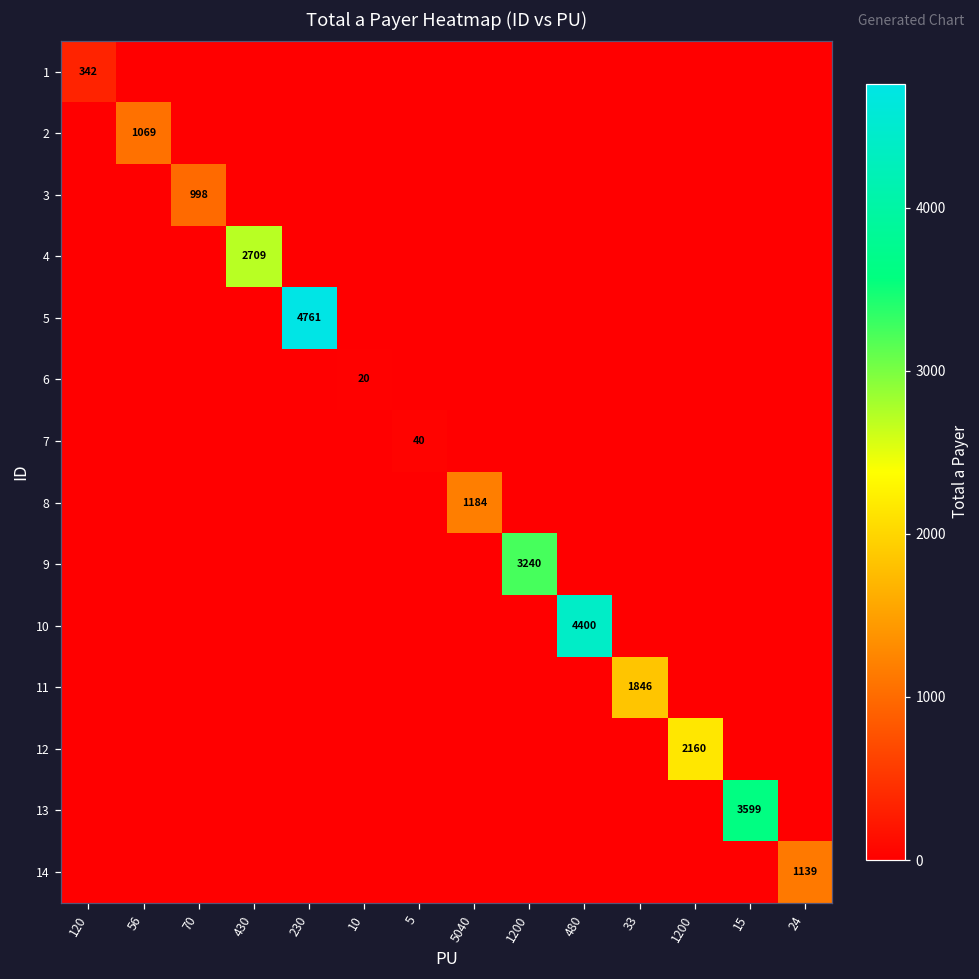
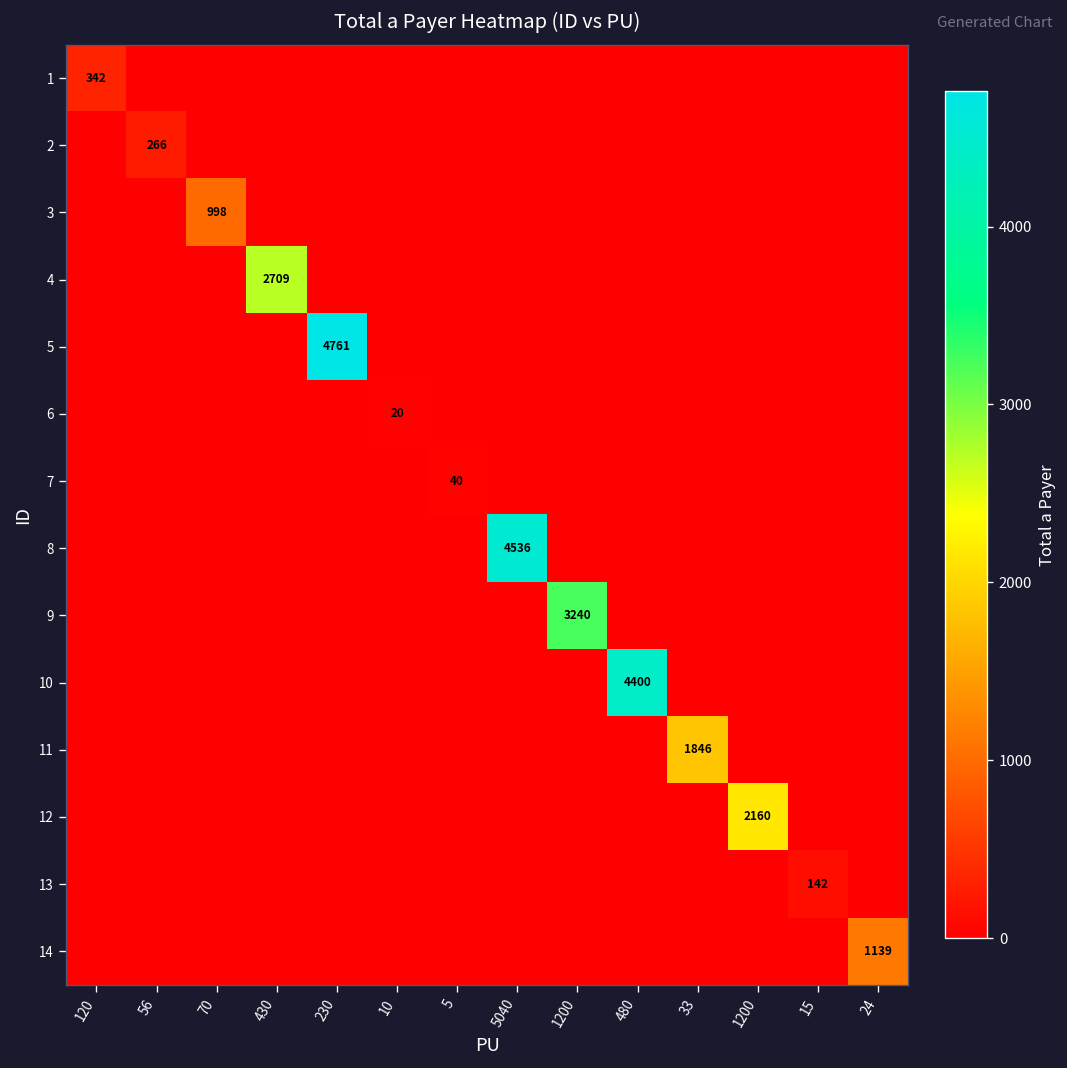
  {
    "1": {
      "120": 342
    },
    "2": {
-     "56": 1069
+     "56": 266
    },
    "3": {
      "70": 998
    },
    "4": {
      "430": 2709
    },
    "5": {
      "230": 4761
    },
    "6": {
      "10": 20
    },
    "7": {
      "5": 40
    },
    "8": {
-     "5040": 1184
+     "5040": 4536
    },
    "10": {
      "480": 4400
    },
    "11": {
      "33": 1846
    },
    "13": {
-     "15": 3599
+     "15": 142
    },
    "14": {
      "24": 1139
    }
  }
